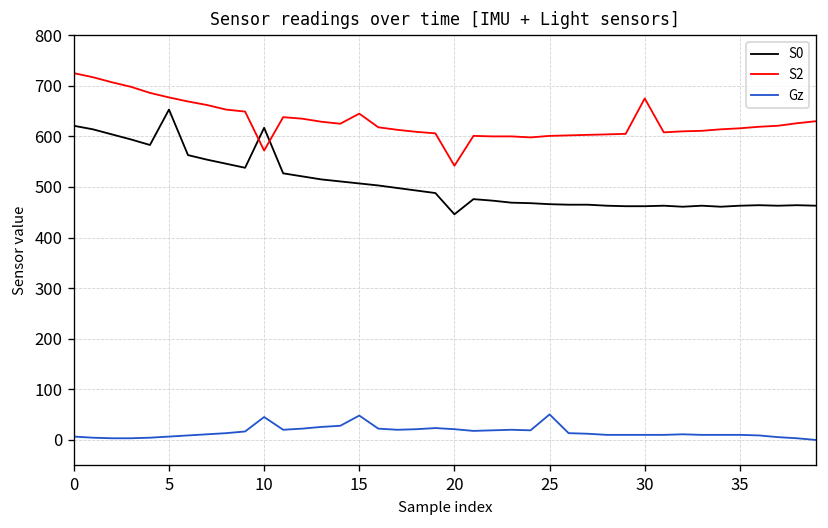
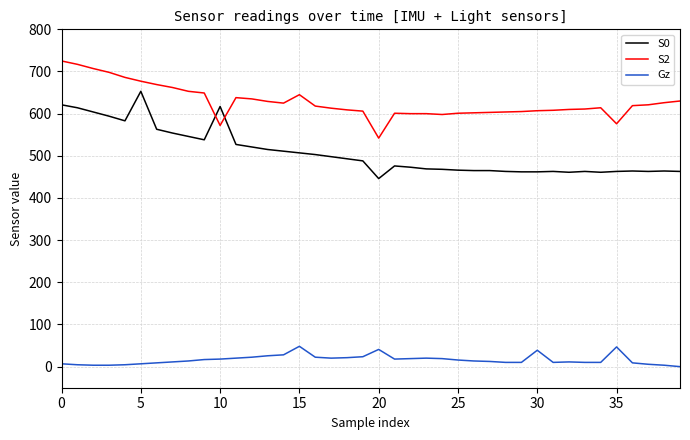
  {
    "S0": {
      "0": 620,
      "5": 650,
      "10": 620,
      "15": 510,
      "20": 450,
      "25": 470,
      "30": 460,
      "35": 460
    },
    "S2": {
      "0": 730,
      "5": 680,
      "10": 570,
      "15": 650,
      "20": 540,
      "25": 600,
-     "30": 680,
-     "35": 620
+     "30": 610,
+     "35": 580
    },
    "Gz": {
      "0": 10,
      "5": 10,
-     "10": 50,
+     "10": 20,
      "15": 50,
-     "20": 20,
-     "25": 50,
-     "30": 10,
-     "35": 10
+     "20": 40,
+     "25": 20,
+     "30": 40,
+     "35": 50
    }
  }
